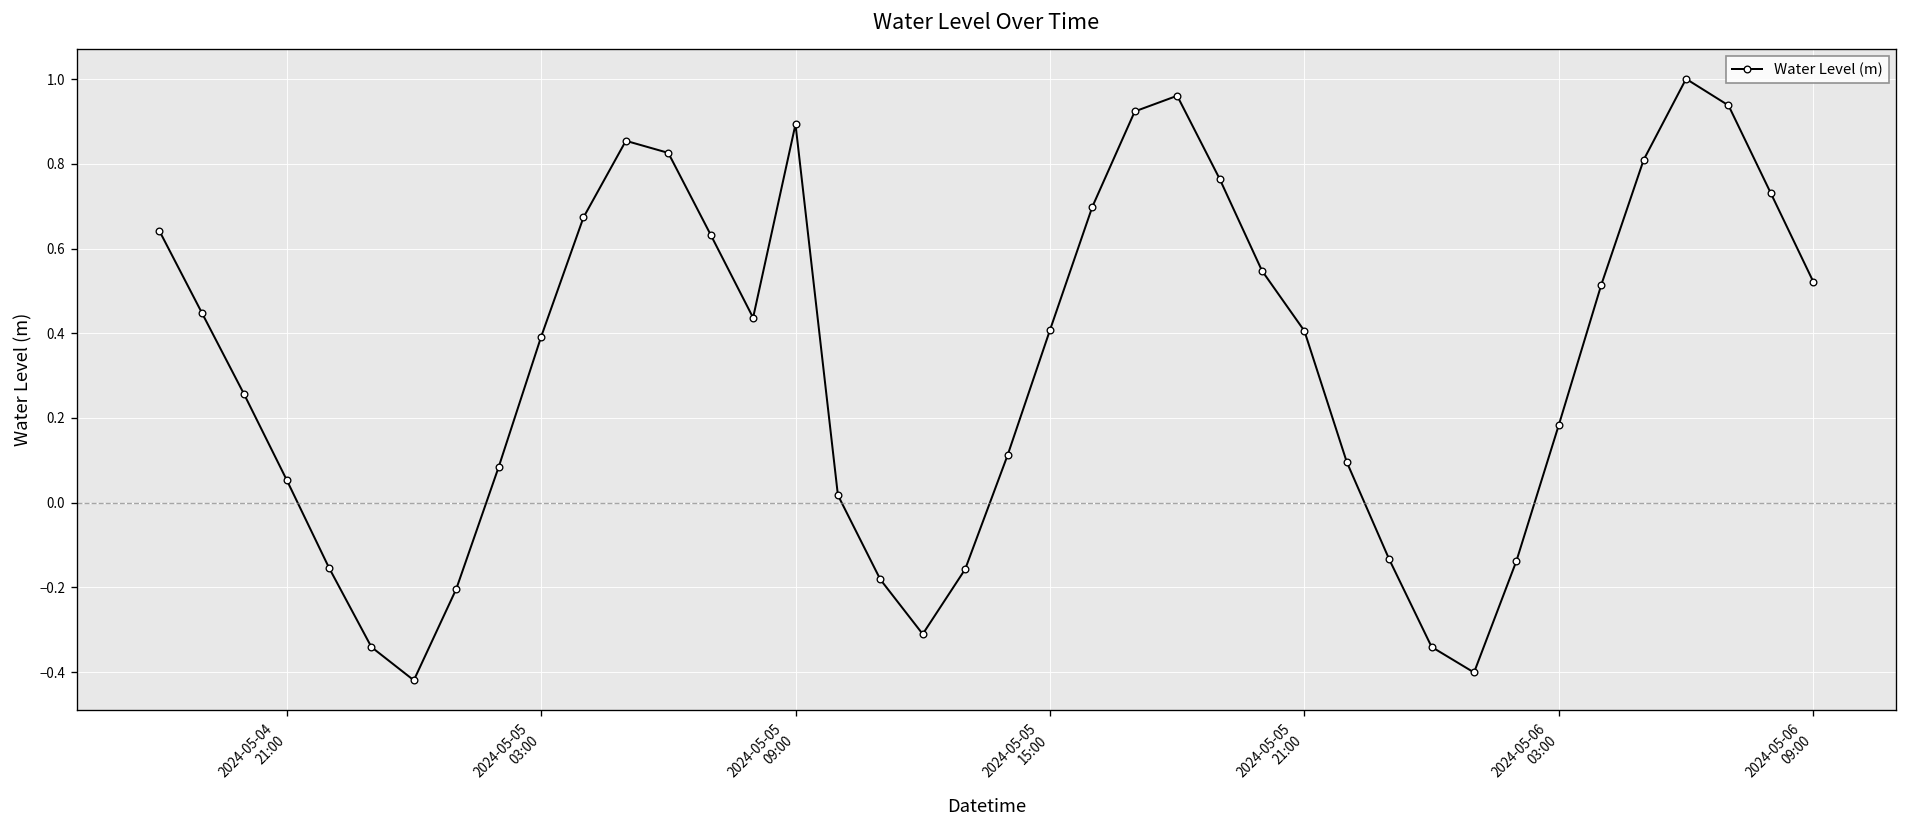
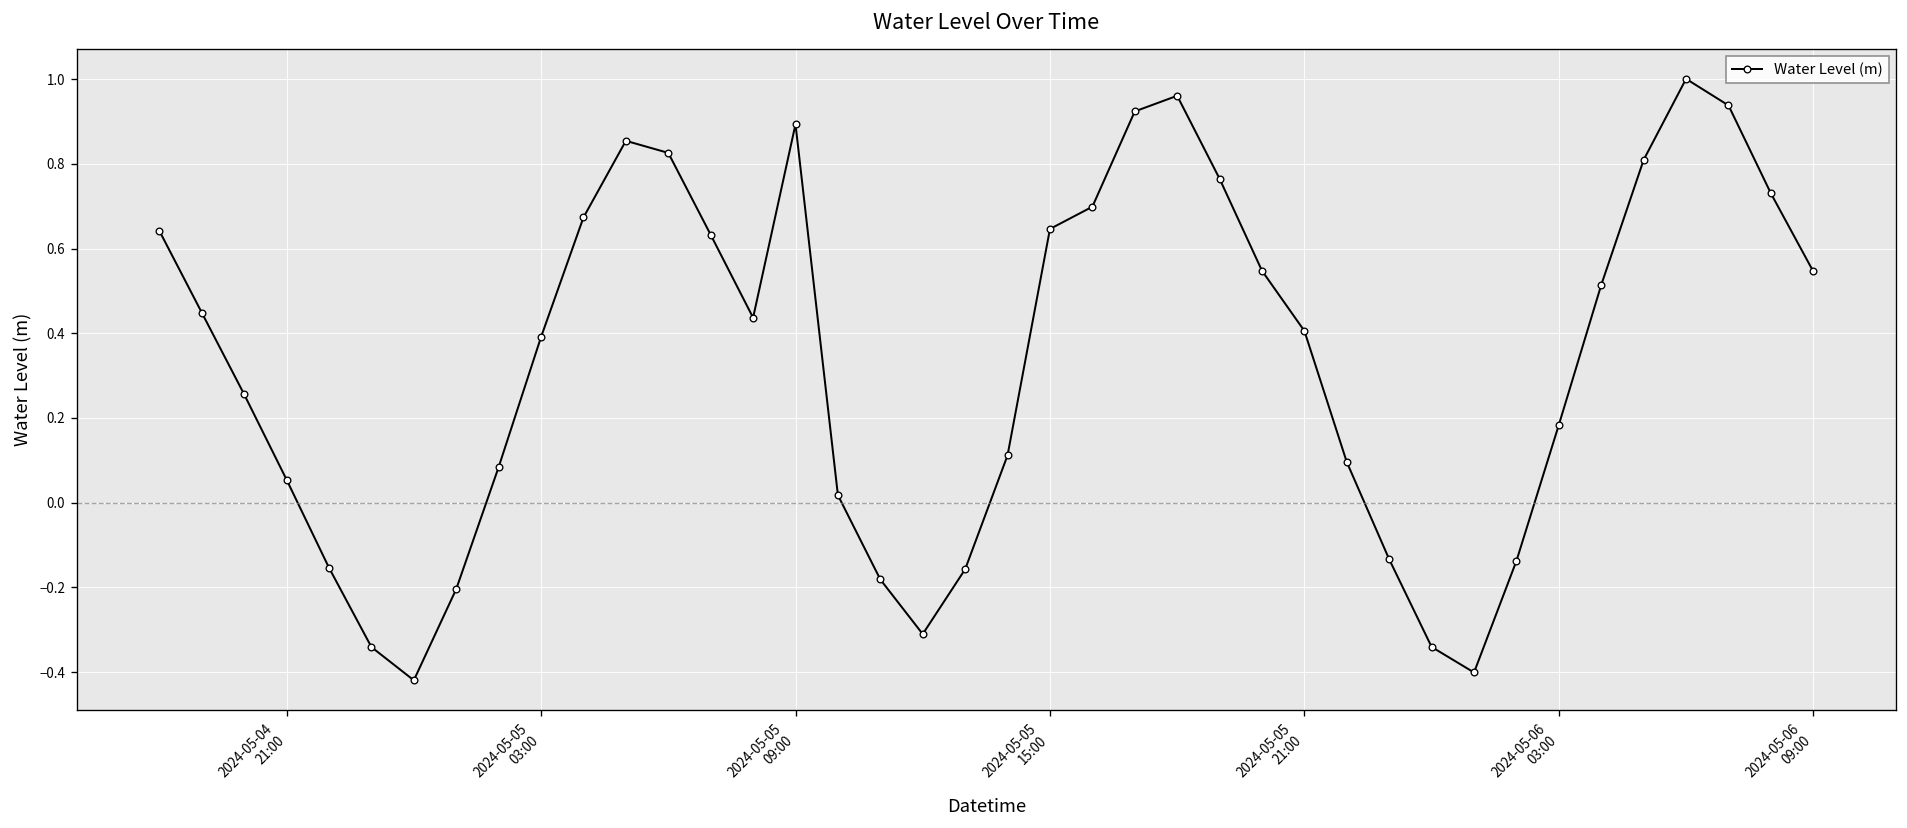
  {
    "2024-05-04 21:00": 0.05,
    "2024-05-05 03:00": 0.39,
    "2024-05-05 09:00": 0.89,
-   "2024-05-05 15:00": 0.41,
+   "2024-05-05 15:00": 0.65,
    "2024-05-05 21:00": 0.41,
    "2024-05-06 03:00": 0.18,
-   "2024-05-06 09:00": 0.52
+   "2024-05-06 09:00": 0.55
  }
